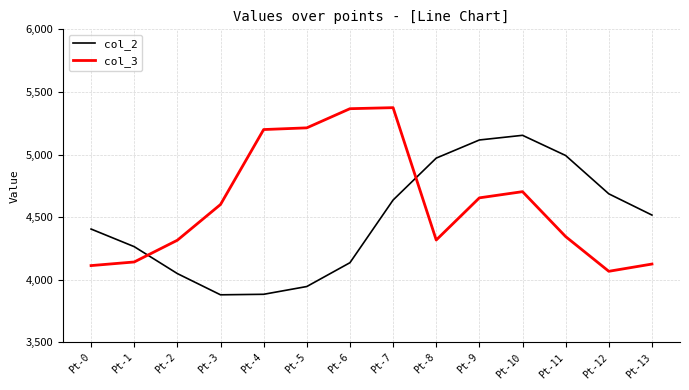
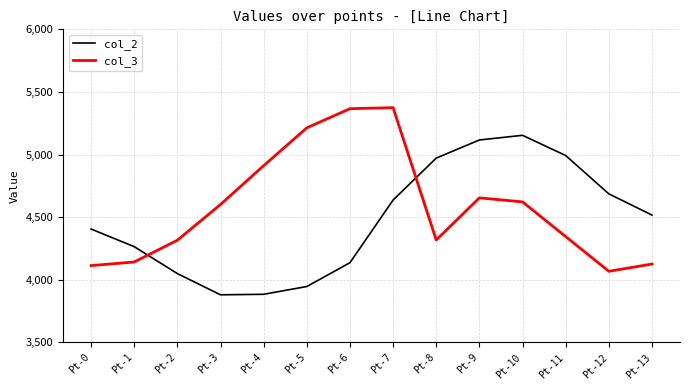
  {
    "col_2": {
      "Pt-0": "4,410",
      "Pt-1": "4,260",
      "Pt-2": "4,050",
      "Pt-3": "3,880",
      "Pt-4": "3,880",
      "Pt-5": "3,950",
      "Pt-6": "4,140",
      "Pt-7": "4,640",
      "Pt-8": "4,970",
      "Pt-9": "5,120",
      "Pt-10": "5,150",
      "Pt-11": "4,990",
      "Pt-12": "4,690",
      "Pt-13": "4,520"
    },
    "col_3": {
      "Pt-0": "4,110",
      "Pt-1": "4,140",
      "Pt-2": "4,320",
      "Pt-3": "4,600",
-     "Pt-4": "5,200",
+     "Pt-4": "4,910",
      "Pt-5": "5,210",
      "Pt-6": "5,370",
      "Pt-7": "5,370",
      "Pt-8": "4,320",
      "Pt-9": "4,650",
-     "Pt-10": "4,700",
+     "Pt-10": "4,620",
      "Pt-11": "4,350",
      "Pt-12": "4,070",
      "Pt-13": "4,130"
    }
  }
